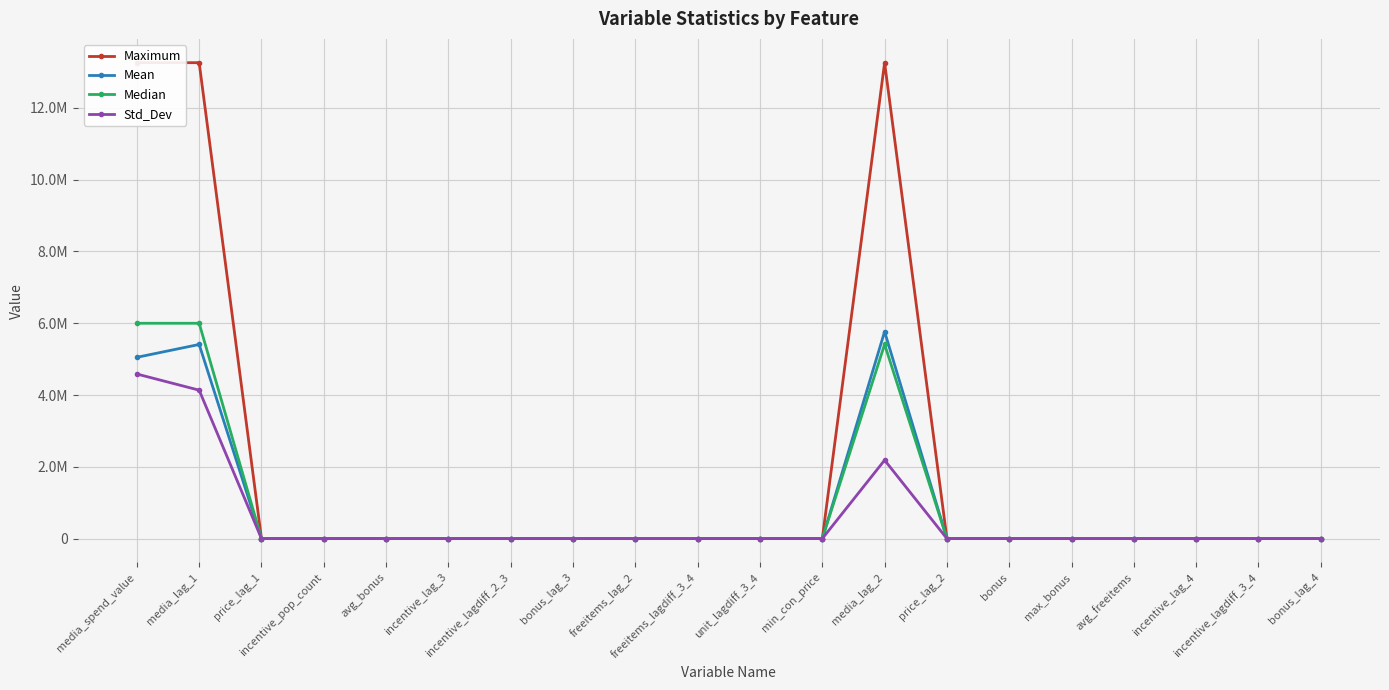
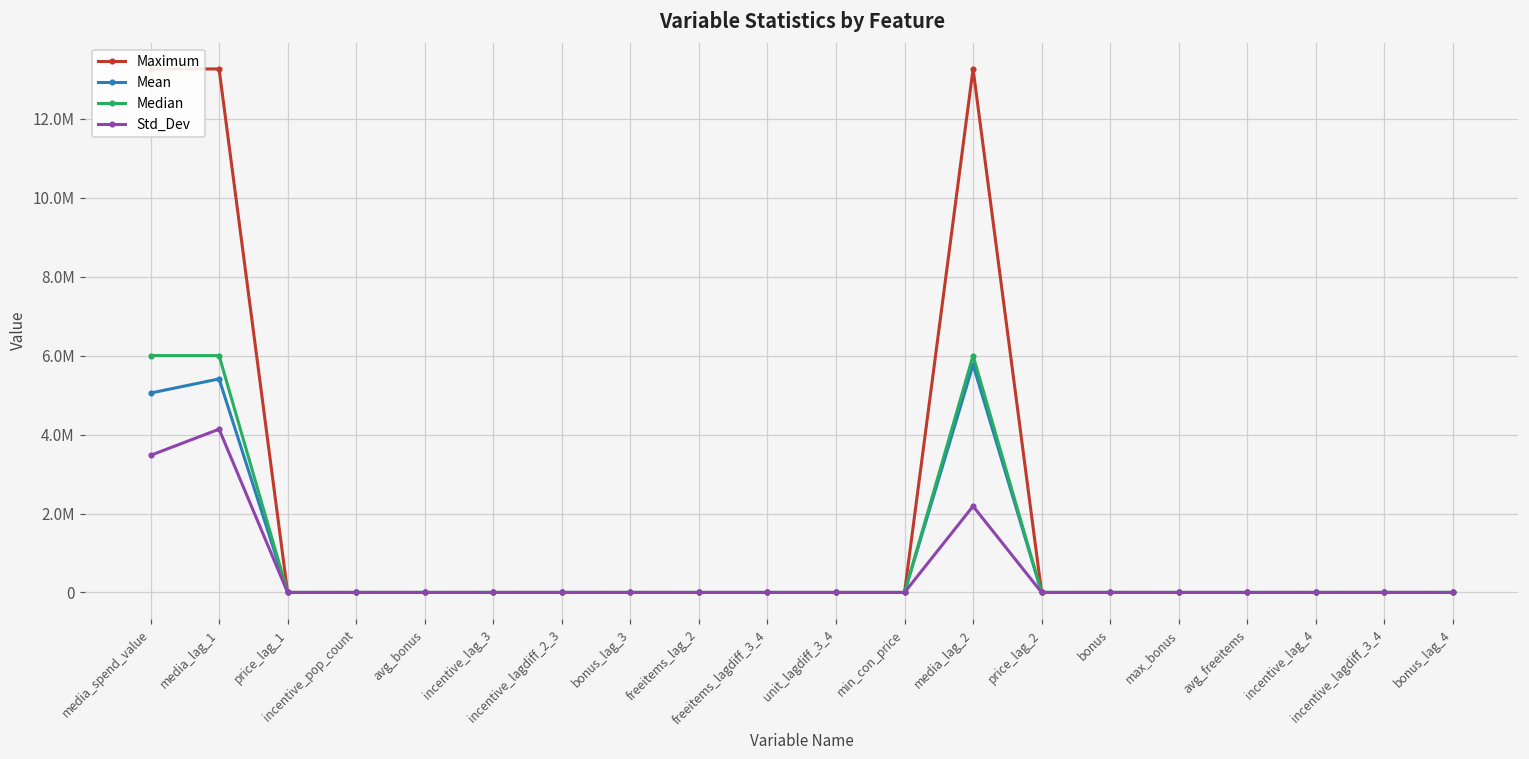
  {
    "Maximum": {
      "media_lag_1": 13300000,
      "media_lag_2": 13300000
    },
    "Mean": {
      "media_spend_value": 5100000,
      "media_lag_1": 5400000,
      "media_lag_2": 5800000
    },
    "Median": {
      "media_spend_value": 6000000,
      "media_lag_1": 6000000,
-     "media_lag_2": 5400000
+     "media_lag_2": 6000000
    },
    "Std_Dev": {
-     "media_spend_value": 4600000,
+     "media_spend_value": 3500000,
      "media_lag_1": 4100000,
      "media_lag_2": 2200000
    }
  }
